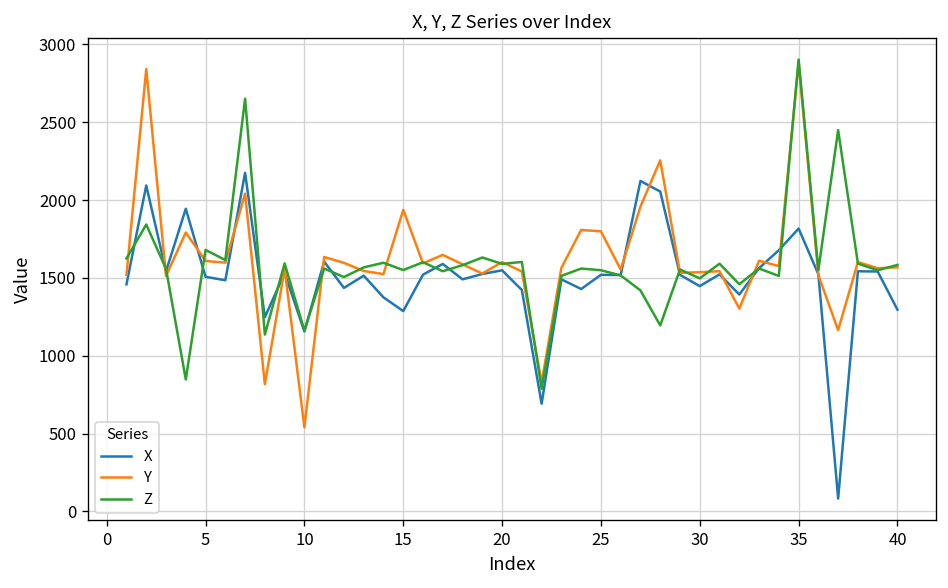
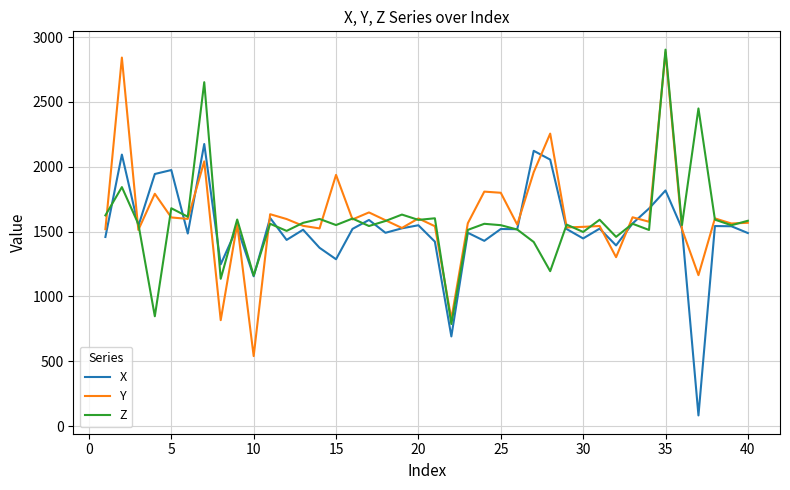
  {
    "X": {
-     "5": 1510,
+     "5": 1970,
      "15": 1290,
      "20": 1550,
      "25": 1520,
      "30": 1450,
      "35": 1820,
-     "40": 1300
+     "40": 1490
    },
    "Y": {
      "5": 1610,
      "10": 540,
      "15": 1940,
      "25": 1800,
      "30": 1540,
      "35": 2880
    },
    "Z": {
      "5": 1680,
      "15": 1550,
      "25": 1550,
      "30": 1500,
      "35": 2900
    }
  }
